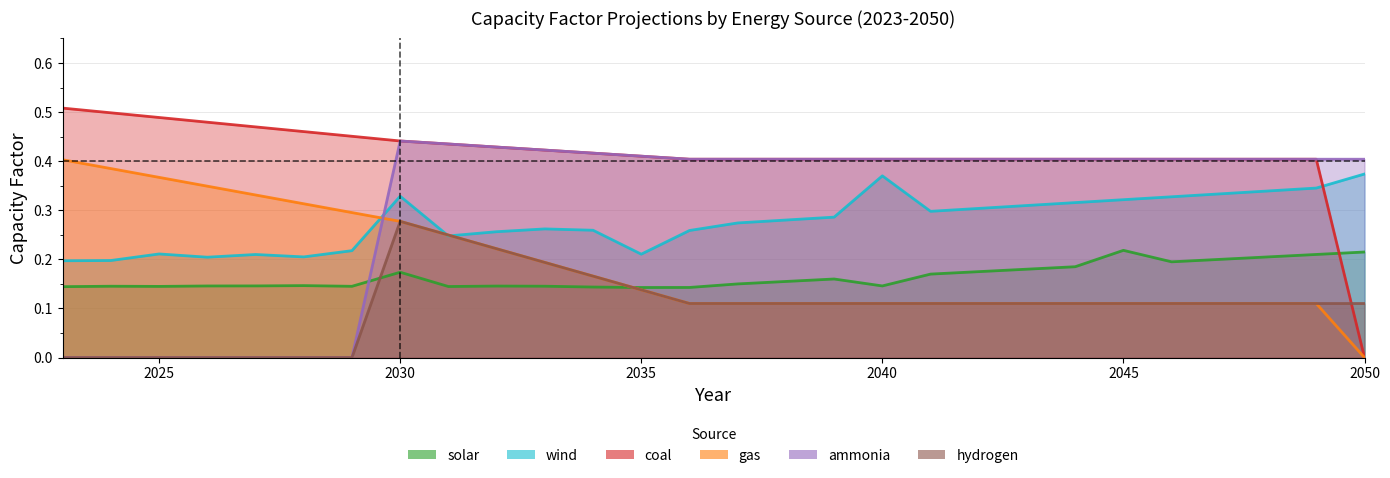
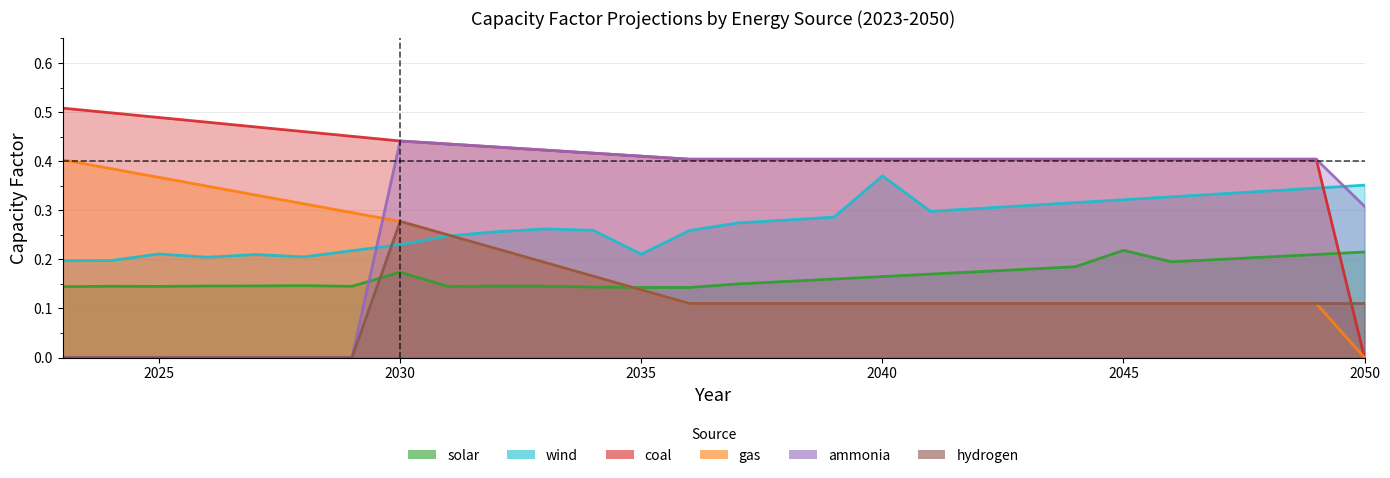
  {
    "solar": {
      "2025": 0.14,
      "2030": 0.17,
-     "2040": 0.15,
+     "2040": 0.16,
      "2045": 0.22,
      "2050": 0.21
    },
    "wind": {
      "2025": 0.21,
-     "2030": 0.33,
+     "2030": 0.23,
      "2035": 0.21,
      "2040": 0.37,
      "2045": 0.32,
-     "2050": 0.37
+     "2050": 0.35
    },
    "ammonia": {
-     "2050": 0.40
+     "2050": 0.31
    }
  }
